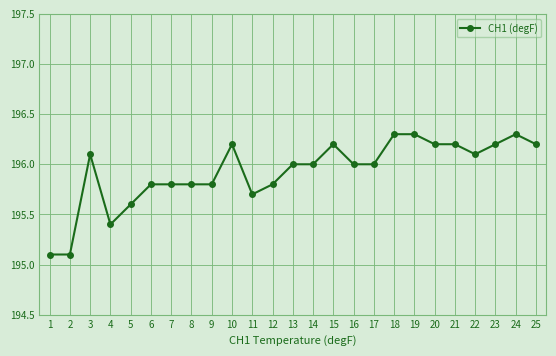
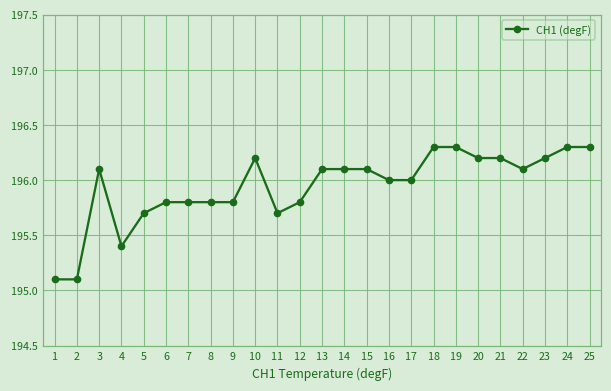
  {
    "1": 195.1,
    "2": 195.1,
    "3": 196.1,
    "4": 195.4,
-   "5": 195.6,
+   "5": 195.7,
    "6": 195.8,
    "7": 195.8,
    "8": 195.8,
    "9": 195.8,
    "10": 196.2,
    "11": 195.7,
    "12": 195.8,
-   "13": 196.0,
-   "14": 196.0,
-   "15": 196.2,
+   "13": 196.1,
+   "14": 196.1,
+   "15": 196.1,
    "16": 196.0,
    "17": 196.0,
    "18": 196.3,
    "19": 196.3,
    "20": 196.2,
    "21": 196.2,
    "22": 196.1,
    "23": 196.2,
    "24": 196.3,
-   "25": 196.2
+   "25": 196.3
  }
